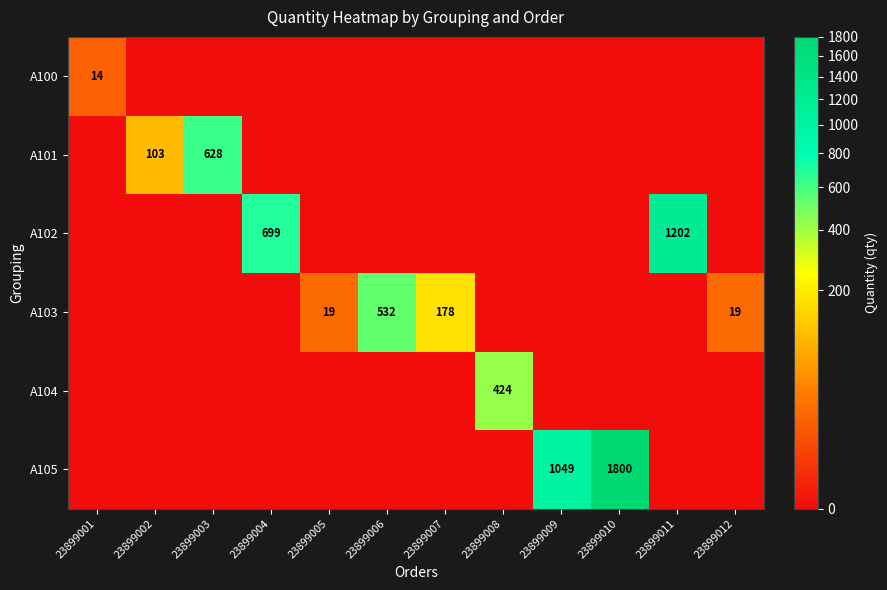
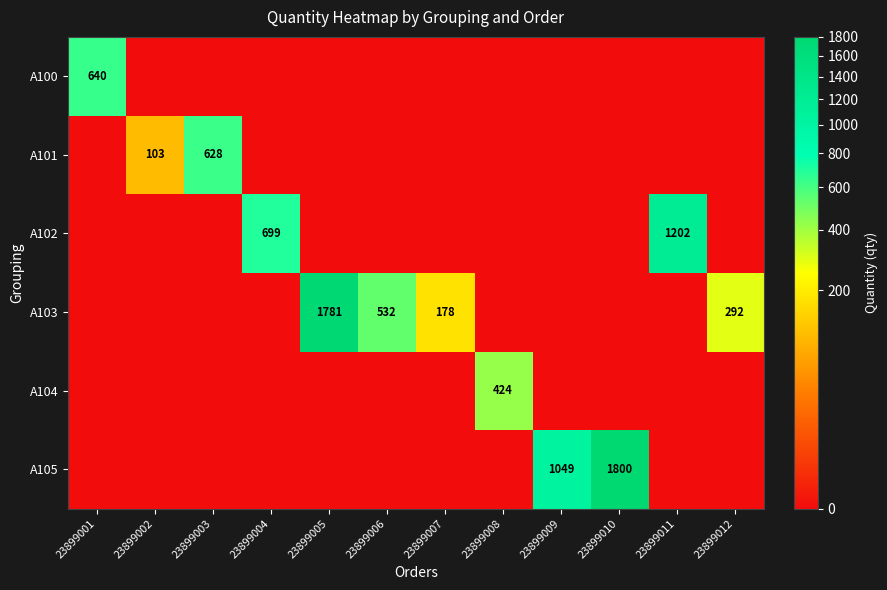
  {
    "A100": {
-     "23899001": 14
+     "23899001": 640
    },
    "A101": {
      "23899002": 103,
      "23899003": 628
    },
    "A102": {
      "23899004": 699,
      "23899011": 1202
    },
    "A103": {
-     "23899005": 19,
+     "23899005": 1781,
      "23899006": 532,
      "23899007": 178,
-     "23899012": 19
+     "23899012": 292
    },
    "A104": {
      "23899008": 424
    },
    "A105": {
      "23899009": 1049,
      "23899010": 1800
    }
  }
